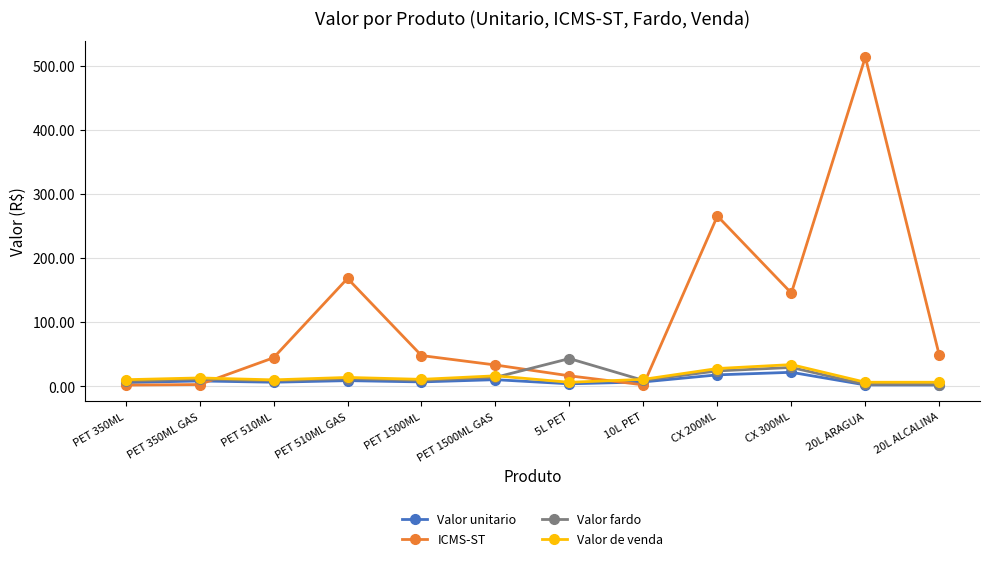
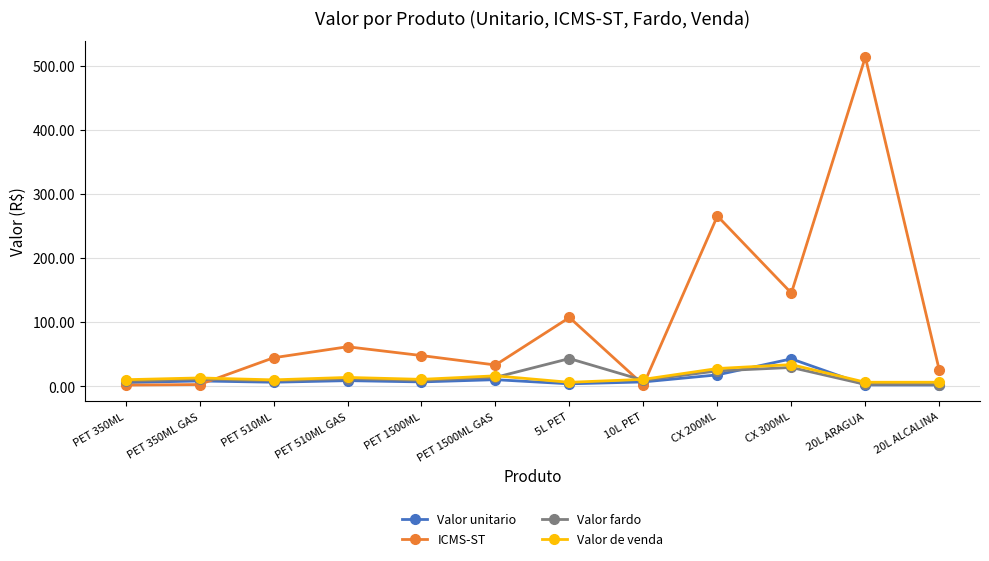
  {
    "Valor unitario": {
      "CX 200ML": 20,
-     "CX 300ML": 20
+     "CX 300ML": 40
    },
    "ICMS-ST": {
      "PET 350ML GAS": 0,
      "PET 510ML": 40,
-     "PET 510ML GAS": 170,
+     "PET 510ML GAS": 60,
      "PET 1500ML": 50,
      "PET 1500ML GAS": 30,
-     "5L PET": 20,
+     "5L PET": 110,
      "10L PET": 0,
      "CX 200ML": 270,
      "CX 300ML": 150,
      "20L ARAGUA": 510,
-     "20L ALCALINA": 50
+     "20L ALCALINA": 30
    },
    "Valor fardo": {
      "5L PET": 40,
      "CX 300ML": 30
    },
    "Valor de venda": {
      "CX 300ML": 30
    }
  }
